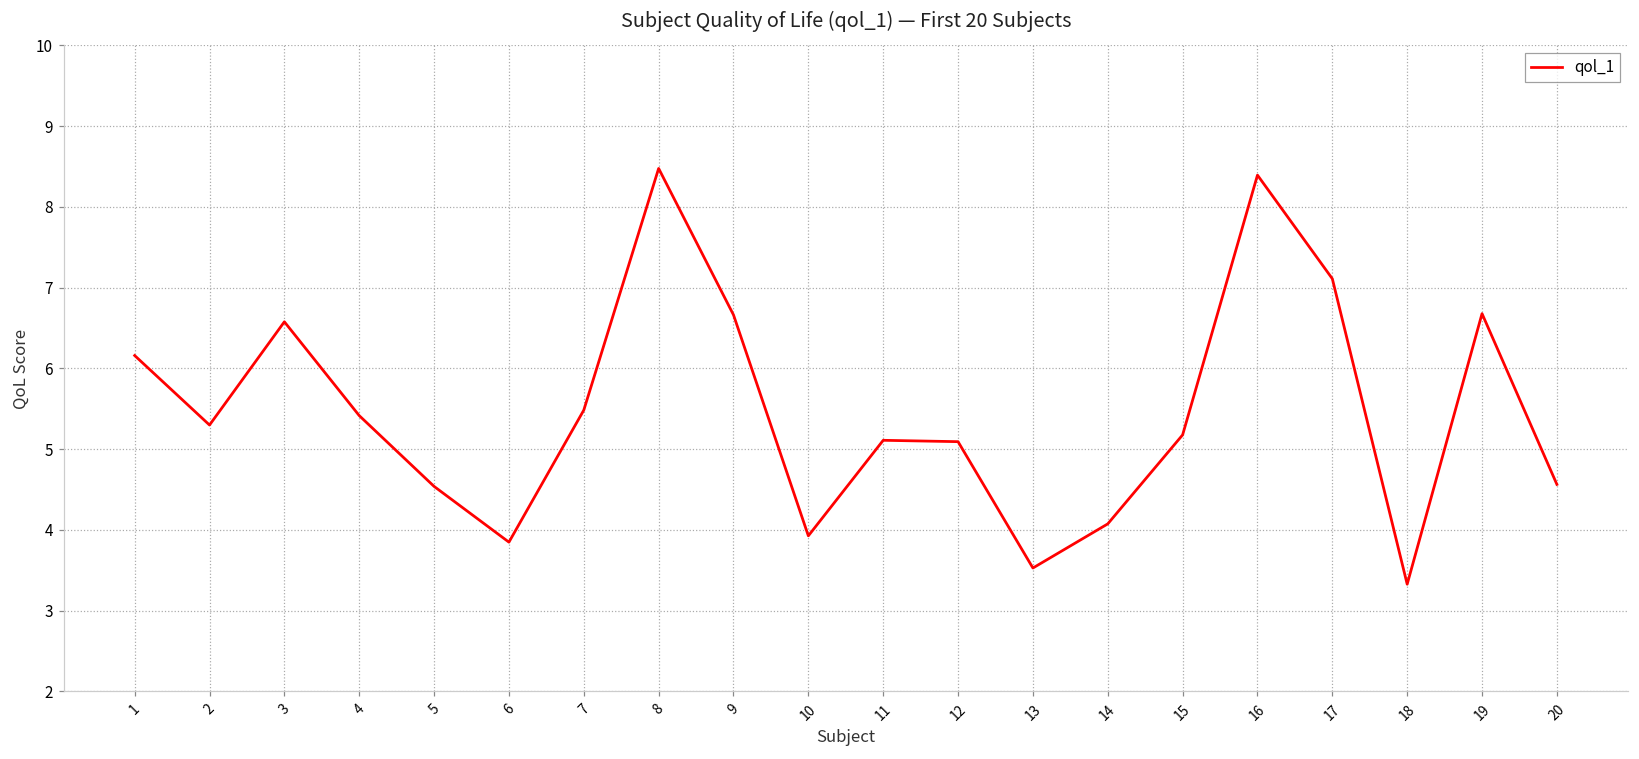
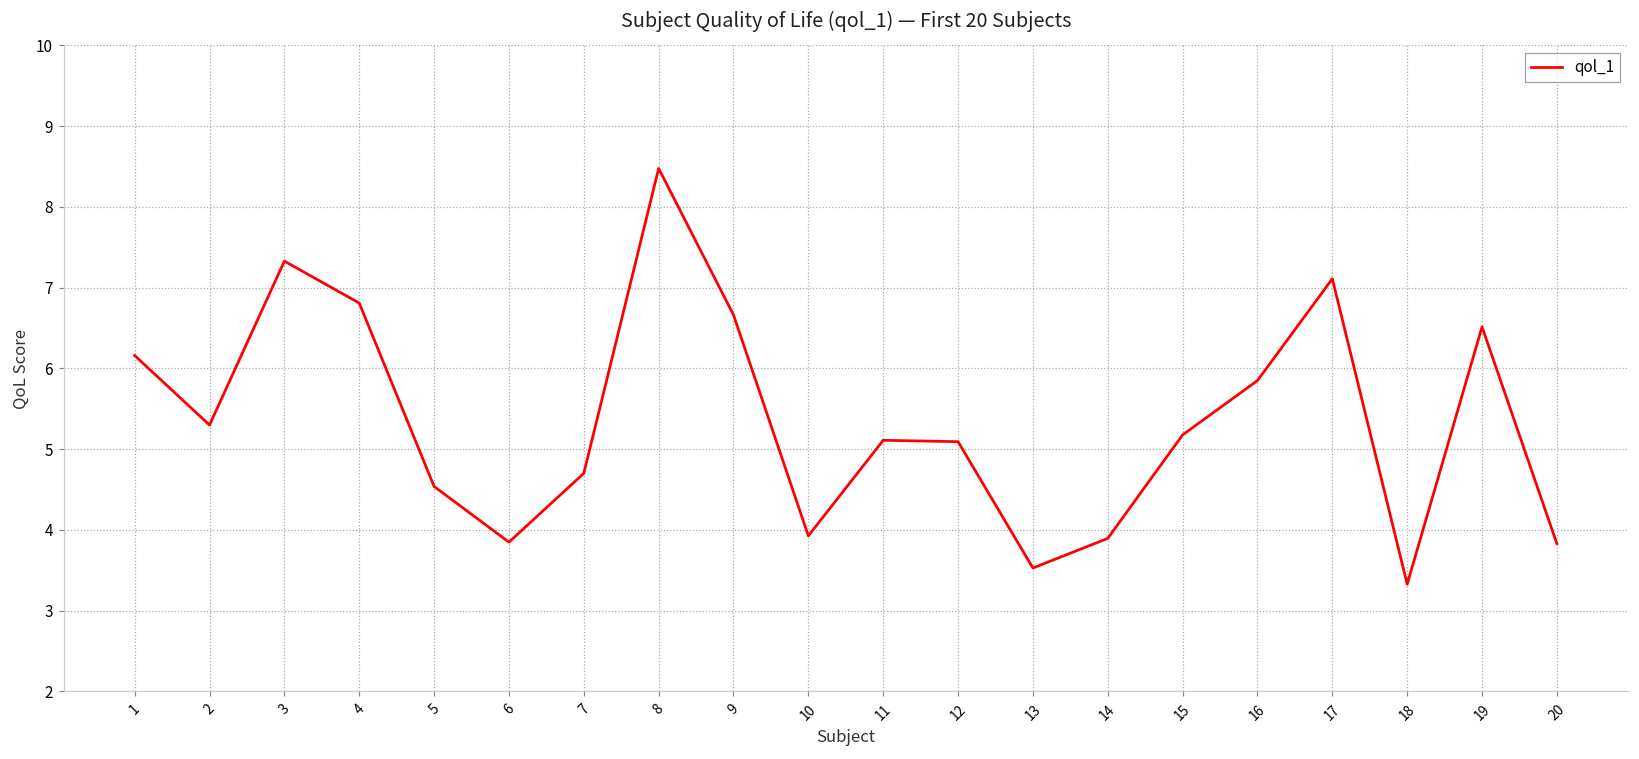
  {
    "1": 6.2,
    "2": 5.3,
-   "3": 6.6,
-   "4": 5.4,
+   "3": 7.3,
+   "4": 6.8,
    "5": 4.5,
    "6": 3.8,
-   "7": 5.5,
+   "7": 4.7,
    "8": 8.5,
    "9": 6.7,
    "10": 3.9,
    "11": 5.1,
    "12": 5.1,
    "13": 3.5,
-   "14": 4.1,
+   "14": 3.9,
    "15": 5.2,
-   "16": 8.4,
+   "16": 5.9,
    "17": 7.1,
    "18": 3.3,
-   "19": 6.7,
-   "20": 4.6
+   "19": 6.5,
+   "20": 3.8
  }
